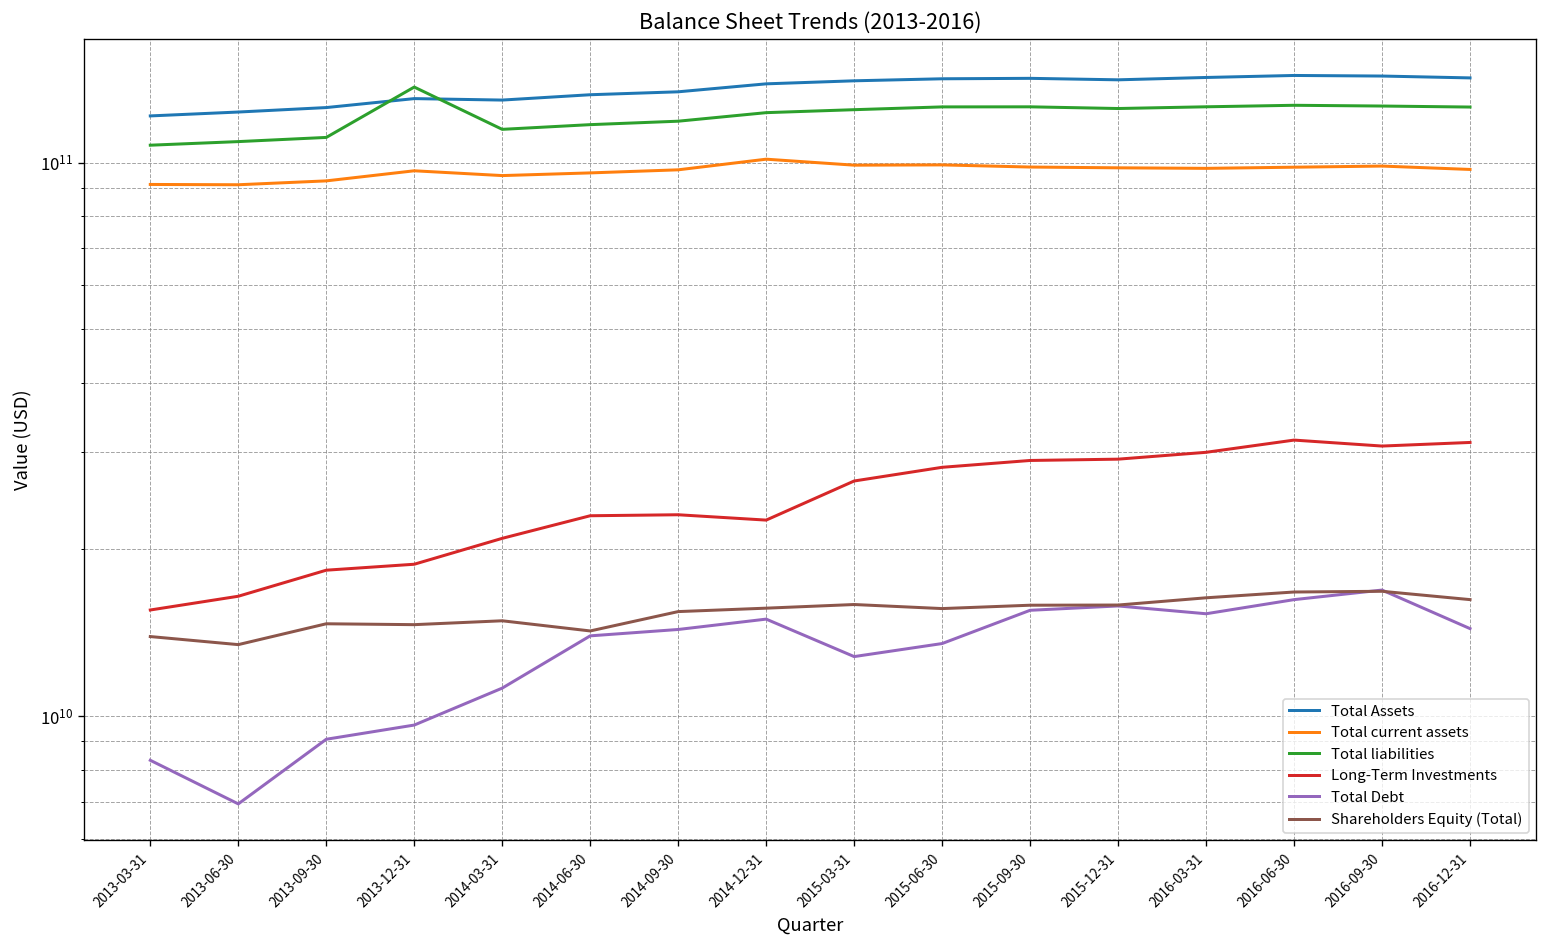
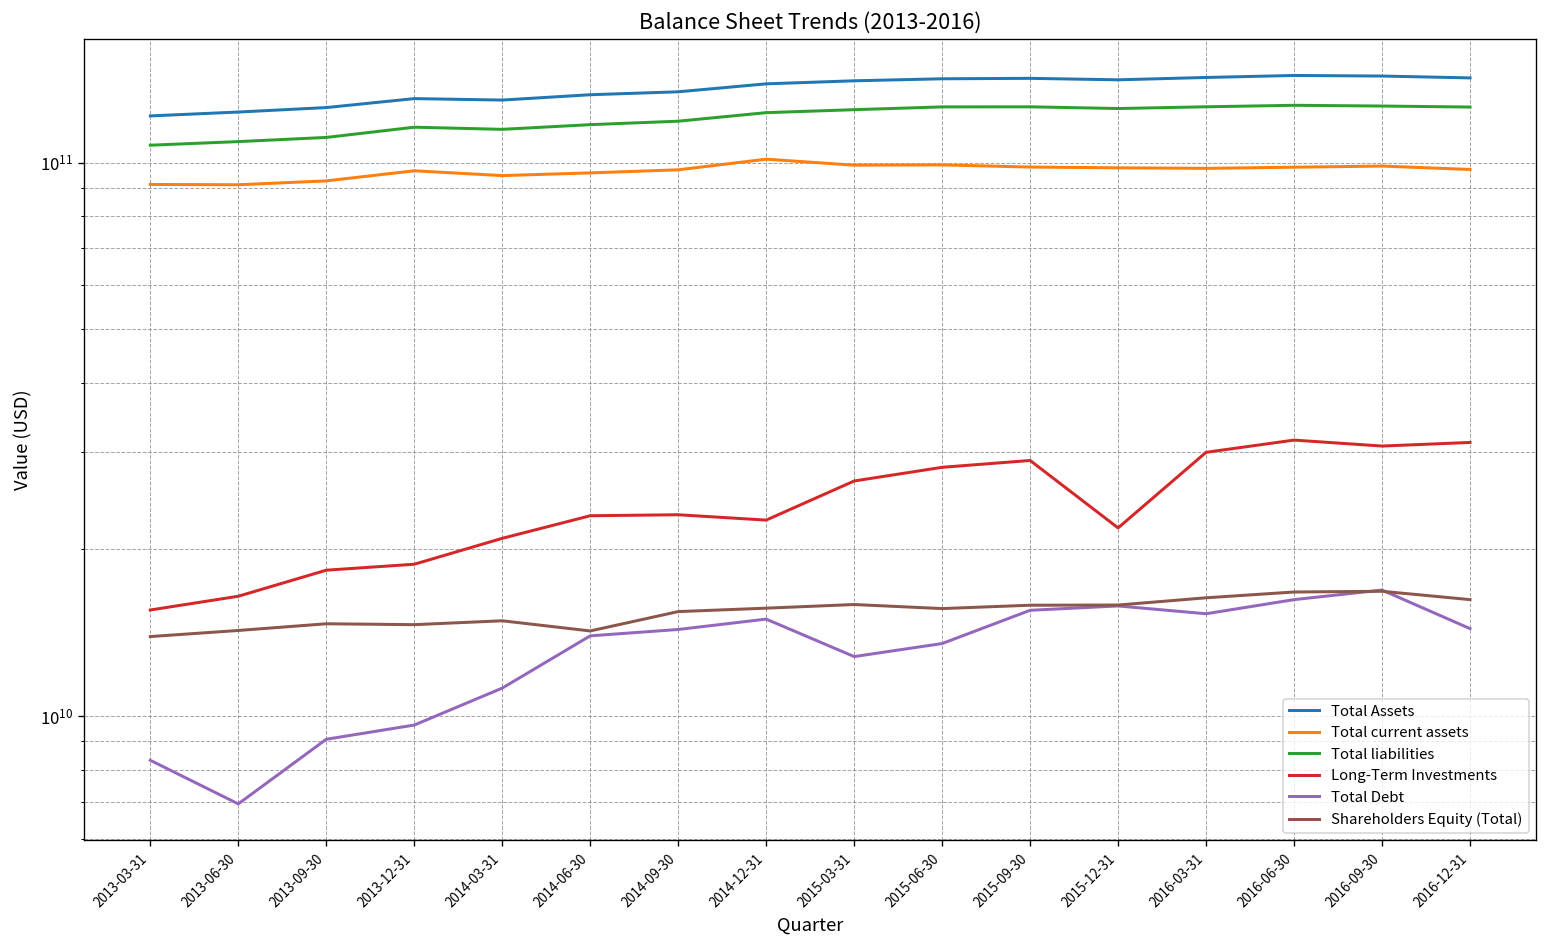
  {
    "Total Assets": {
      "2013-03-31": 121000000000,
      "2013-06-30": 123000000000,
      "2013-09-30": 126000000000,
      "2013-12-31": 130000000000,
      "2014-03-31": 130000000000,
      "2014-06-30": 133000000000,
      "2014-09-30": 134000000000,
      "2014-12-31": 139000000000,
      "2015-03-31": 140000000000,
      "2015-06-30": 142000000000,
      "2015-09-30": 142000000000,
      "2015-12-31": 141000000000,
      "2016-03-31": 142000000000,
      "2016-06-30": 144000000000,
      "2016-09-30": 143000000000,
      "2016-12-31": 142000000000
    },
    "Total current assets": {
      "2013-03-31": 91000000000,
      "2013-06-30": 91000000000,
      "2013-09-30": 93000000000,
      "2013-12-31": 97000000000,
      "2014-03-31": 95000000000,
      "2014-06-30": 96000000000,
      "2014-09-30": 97000000000,
      "2014-12-31": 101000000000,
      "2015-03-31": 99000000000,
      "2015-06-30": 99000000000,
      "2015-09-30": 98000000000,
      "2015-12-31": 98000000000,
      "2016-03-31": 98000000000,
      "2016-06-30": 98000000000,
      "2016-09-30": 99000000000,
      "2016-12-31": 97000000000
    },
    "Total liabilities": {
      "2013-03-31": 107000000000,
      "2013-06-30": 109000000000,
      "2013-09-30": 111000000000,
-     "2013-12-31": 137000000000,
+     "2013-12-31": 116000000000,
      "2014-03-31": 115000000000,
      "2014-06-30": 117000000000,
      "2014-09-30": 119000000000,
      "2014-12-31": 123000000000,
      "2015-03-31": 125000000000,
      "2015-06-30": 126000000000,
      "2015-09-30": 126000000000,
      "2015-12-31": 125000000000,
      "2016-03-31": 126000000000,
      "2016-06-30": 127000000000,
      "2016-09-30": 126000000000,
      "2016-12-31": 126000000000
    },
    "Long-Term Investments": {
      "2013-03-31": 15500000000,
      "2013-06-30": 16500000000,
      "2013-09-30": 18300000000,
      "2013-12-31": 18800000000,
      "2014-03-31": 21000000000,
      "2014-06-30": 23000000000,
      "2014-09-30": 23000000000,
      "2014-12-31": 23000000000,
      "2015-03-31": 27000000000,
      "2015-06-30": 28000000000,
      "2015-09-30": 29000000000,
-     "2015-12-31": 29000000000,
+     "2015-12-31": 22000000000,
      "2016-03-31": 30000000000,
      "2016-06-30": 32000000000,
      "2016-09-30": 31000000000,
      "2016-12-31": 31000000000
    },
    "Total Debt": {
      "2013-03-31": 8300000000,
      "2013-06-30": 6900000000,
      "2013-09-30": 9100000000,
      "2013-12-31": 9600000000,
      "2014-03-31": 11200000000,
      "2014-06-30": 14000000000,
      "2014-09-30": 14300000000,
      "2014-12-31": 15000000000,
      "2015-03-31": 12800000000,
      "2015-06-30": 13500000000,
      "2015-09-30": 15500000000,
      "2016-03-31": 15300000000,
      "2016-06-30": 16200000000,
      "2016-12-31": 14400000000
    },
    "Shareholders Equity (Total)": {
      "2013-03-31": 13900000000,
-     "2013-06-30": 13500000000,
+     "2013-06-30": 14300000000,
      "2013-09-30": 14700000000,
      "2013-12-31": 14600000000,
      "2014-03-31": 14900000000,
      "2014-06-30": 14200000000,
      "2014-09-30": 15400000000,
      "2014-12-31": 15700000000,
      "2015-03-31": 15900000000,
      "2015-06-30": 15600000000,
      "2015-09-30": 15900000000,
      "2016-03-31": 16400000000,
      "2016-06-30": 16800000000,
      "2016-12-31": 16200000000
    }
  }
